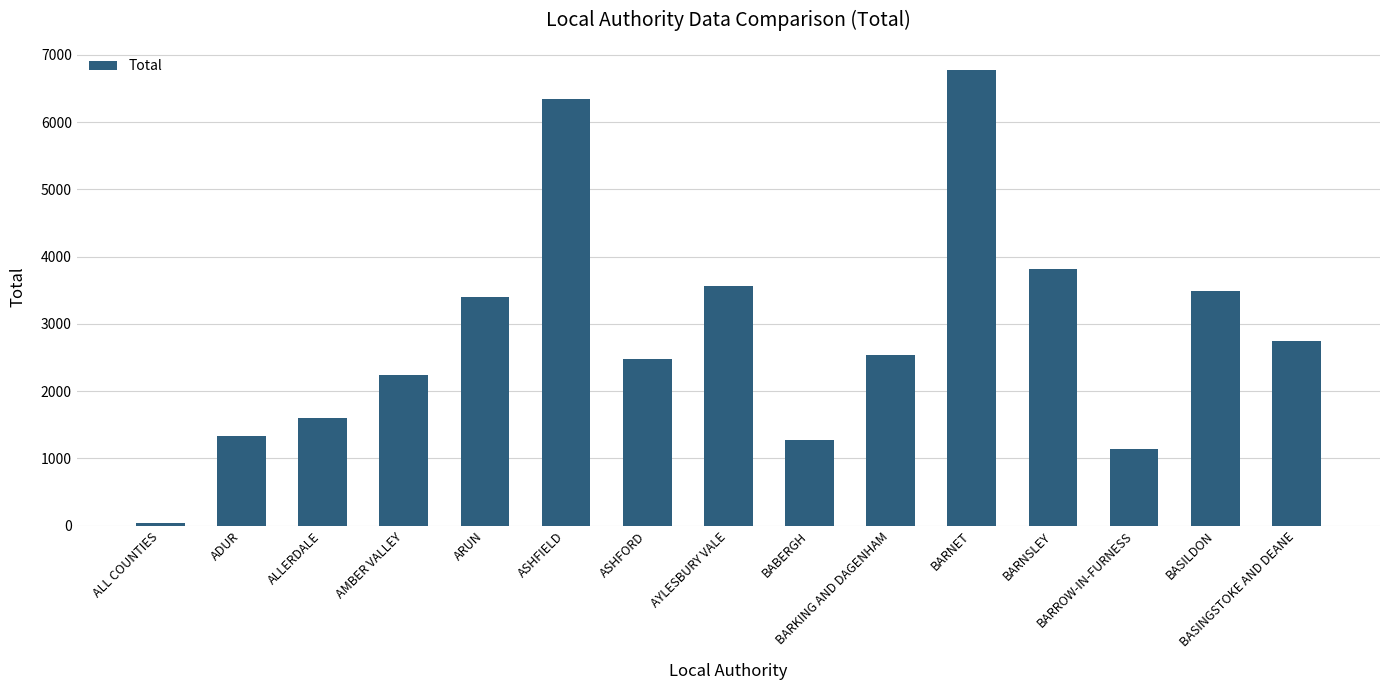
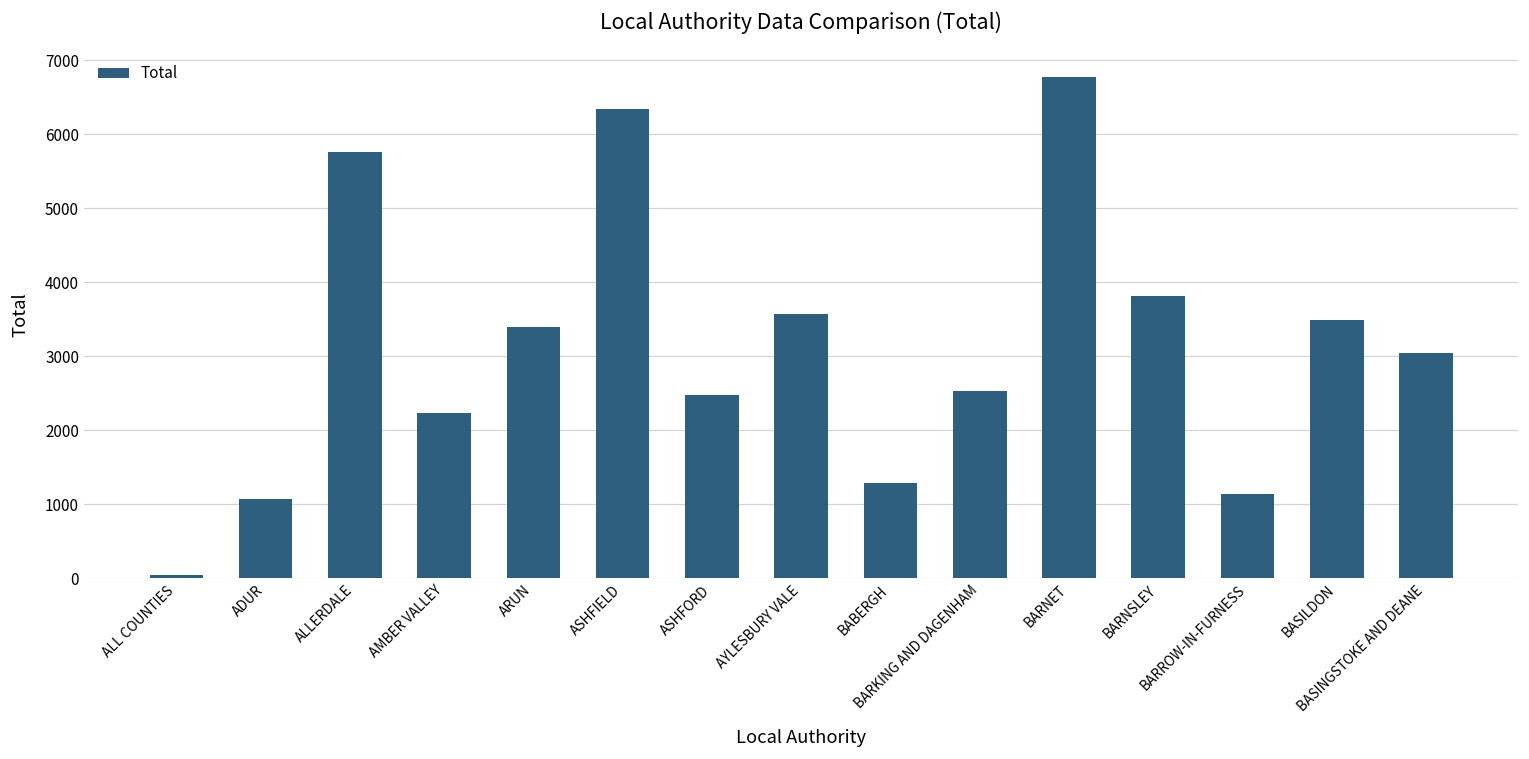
  {
    "ALL COUNTIES": 0,
-   "ADUR": 1300,
-   "ALLERDALE": 1600,
+   "ADUR": 1100,
+   "ALLERDALE": 5800,
    "AMBER VALLEY": 2200,
    "ARUN": 3400,
    "ASHFIELD": 6400,
    "ASHFORD": 2500,
    "AYLESBURY VALE": 3600,
    "BABERGH": 1300,
    "BARKING AND DAGENHAM": 2500,
    "BARNET": 6800,
    "BARNSLEY": 3800,
    "BARROW-IN-FURNESS": 1100,
    "BASILDON": 3500,
-   "BASINGSTOKE AND DEANE": 2700
+   "BASINGSTOKE AND DEANE": 3000
  }
